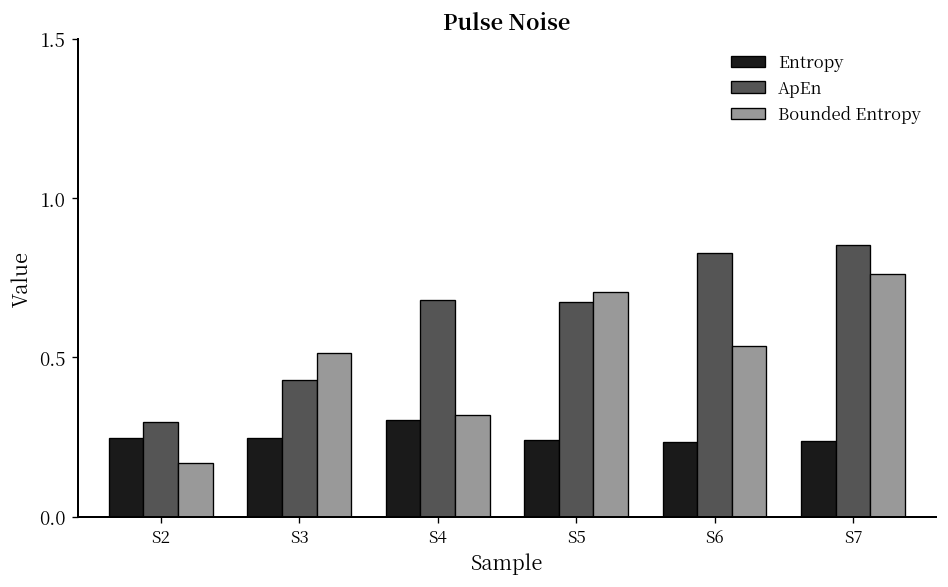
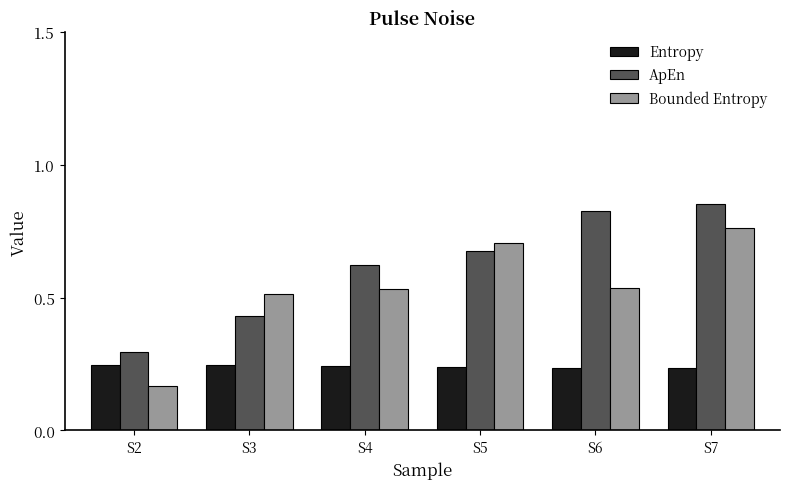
  {
    "Entropy": {
      "S2": 0.25,
      "S3": 0.25,
-     "S4": 0.30,
+     "S4": 0.24,
      "S5": 0.24,
      "S6": 0.23,
      "S7": 0.24
    },
    "ApEn": {
      "S2": 0.30,
      "S3": 0.43,
-     "S4": 0.68,
+     "S4": 0.62,
      "S5": 0.68,
      "S6": 0.83,
      "S7": 0.85
    },
    "Bounded Entropy": {
      "S2": 0.17,
      "S3": 0.51,
-     "S4": 0.32,
+     "S4": 0.53,
      "S5": 0.70,
      "S6": 0.53,
      "S7": 0.76
    }
  }
